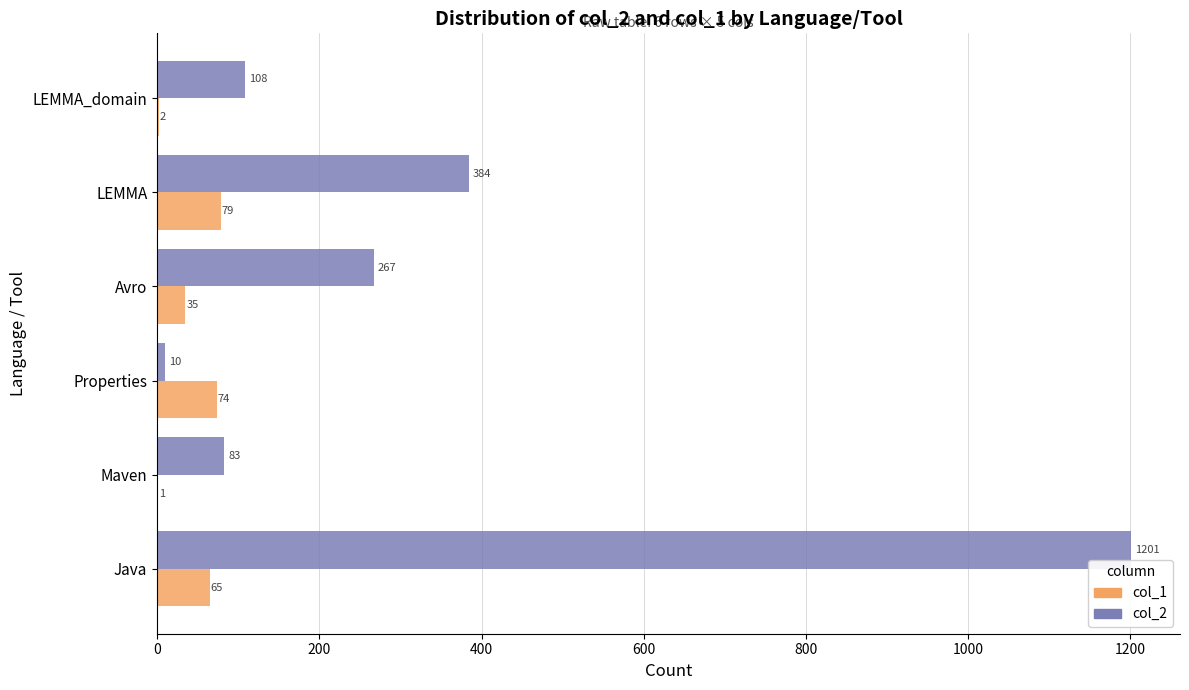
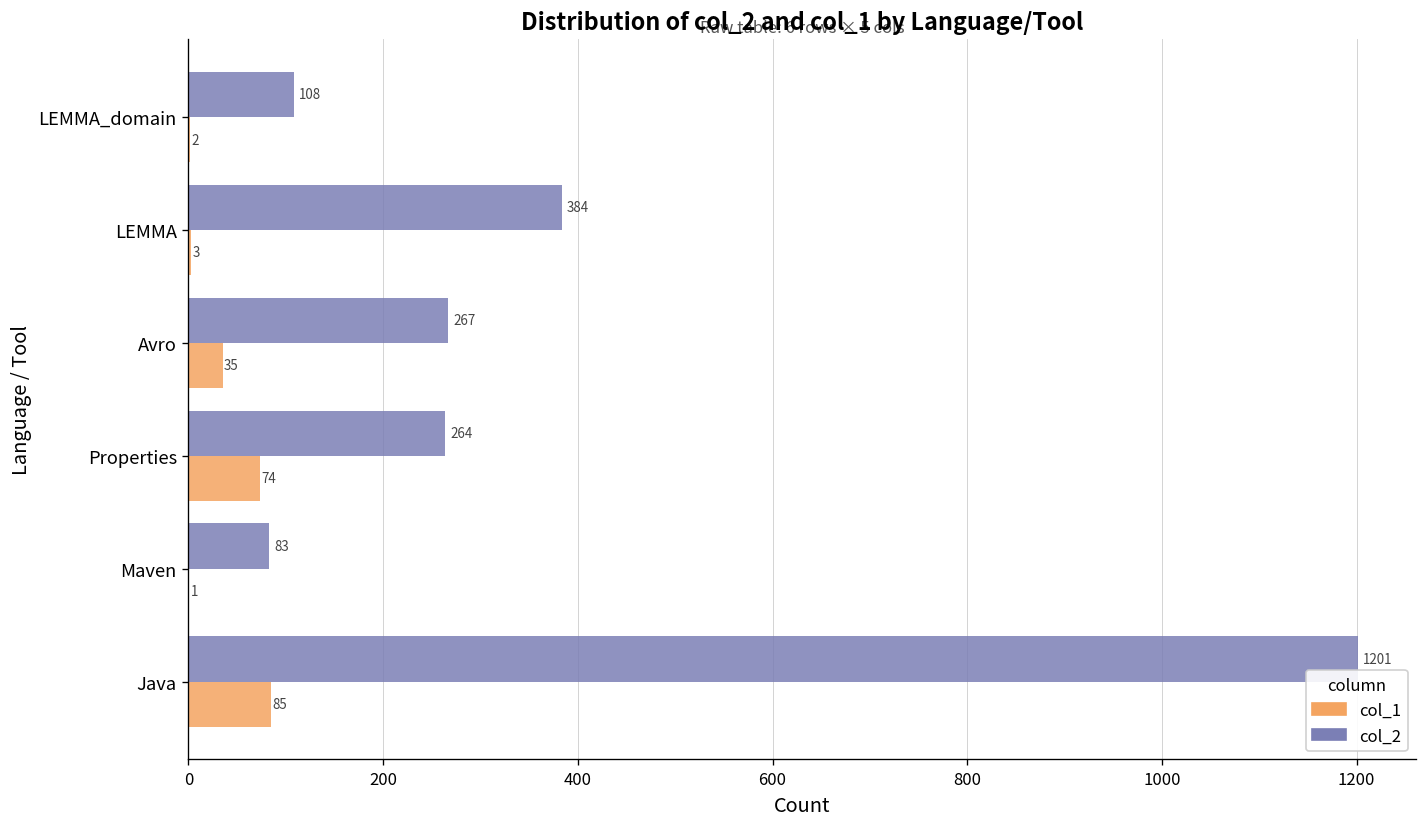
  {
    "col_2": {
      "LEMMA_domain": 108,
      "LEMMA": 384,
      "Avro": 267,
-     "Properties": 10,
+     "Properties": 264,
      "Maven": 83,
      "Java": 1201
    },
    "col_1": {
      "LEMMA_domain": 2,
-     "LEMMA": 79,
+     "LEMMA": 3,
      "Avro": 35,
      "Properties": 74,
      "Maven": 1,
-     "Java": 65
+     "Java": 85
    }
  }
